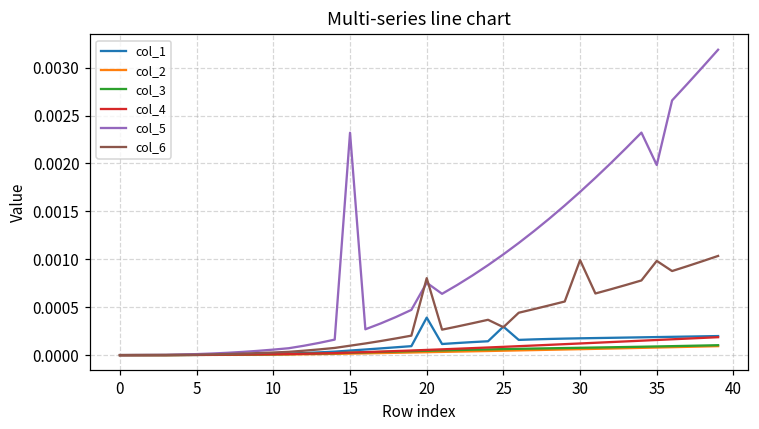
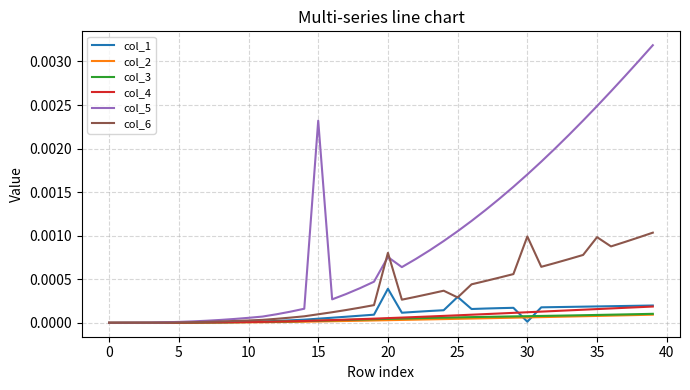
  {
    "col_1": {
      "20": 0.0004,
-     "30": 0.0002,
+     "30": 0.0000,
      "35": 0.0002
    },
    "col_4": {
      "30": 0.0001,
      "35": 0.0002
    },
    "col_5": {
      "10": 0.0001,
      "15": 0.0023,
      "20": 0.0008,
      "25": 0.0011,
      "30": 0.0017,
-     "35": 0.0020
+     "35": 0.0025
    },
    "col_6": {
      "15": 0.0001,
      "20": 0.0008,
      "30": 0.0010,
      "35": 0.0010
    }
  }
